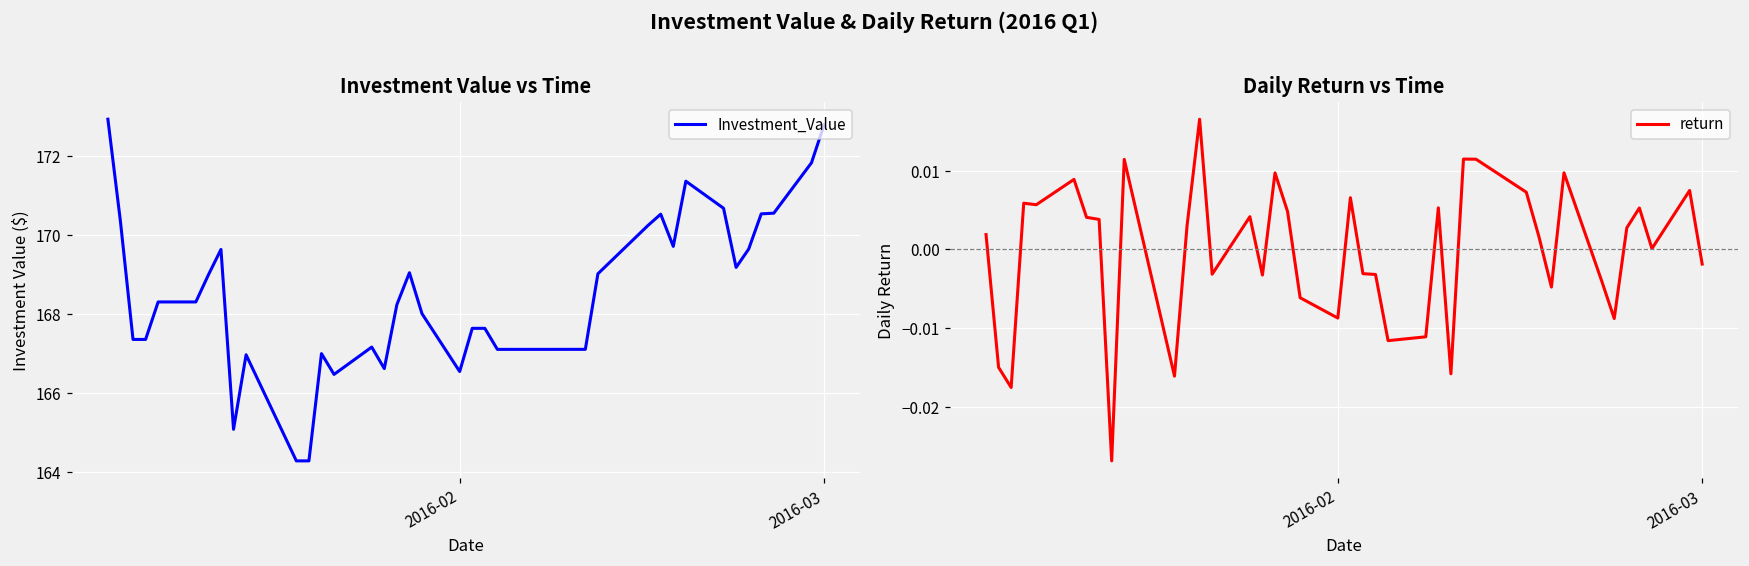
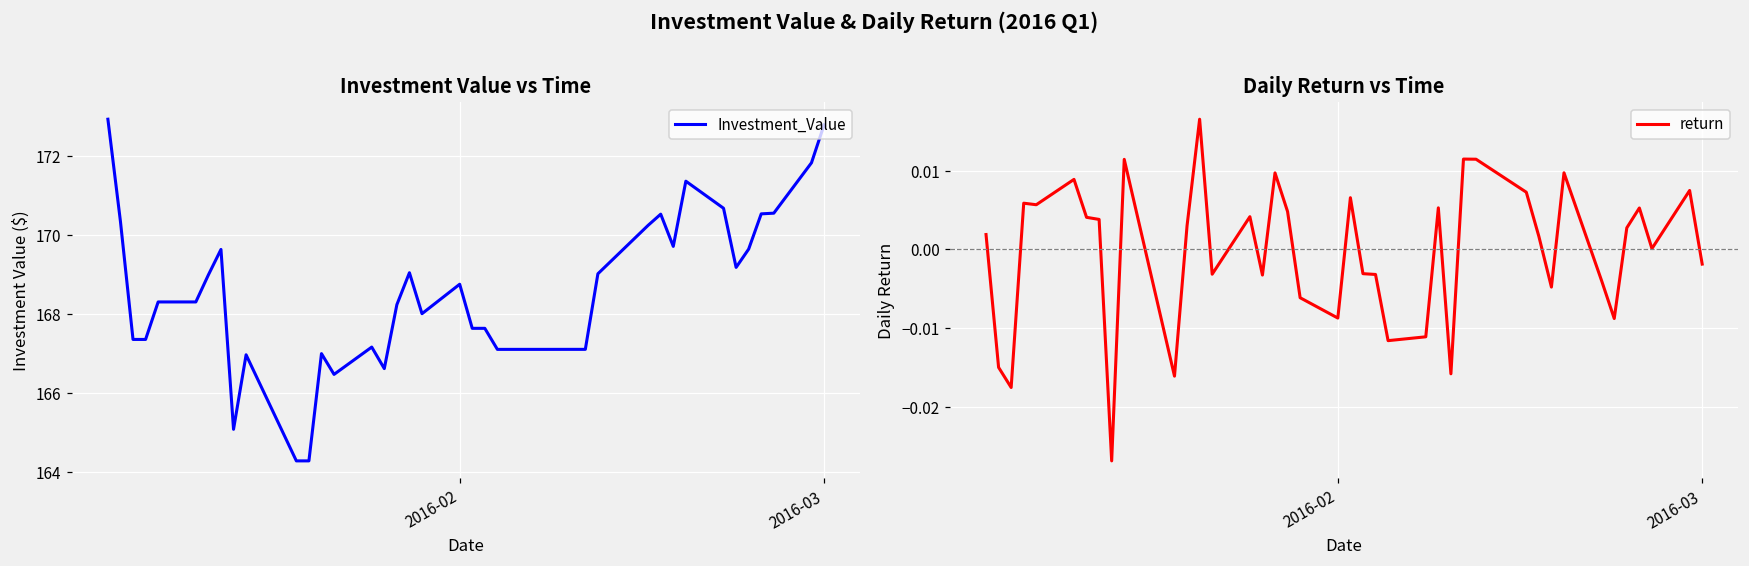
  {
    "Investment Value vs Time": {
-     "2016-02": 166.5
+     "2016-02": 168.8
    },
    "Daily Return vs Time": {
      "2016-02": -0.009,
      "2016-03": -0.002
    }
  }
